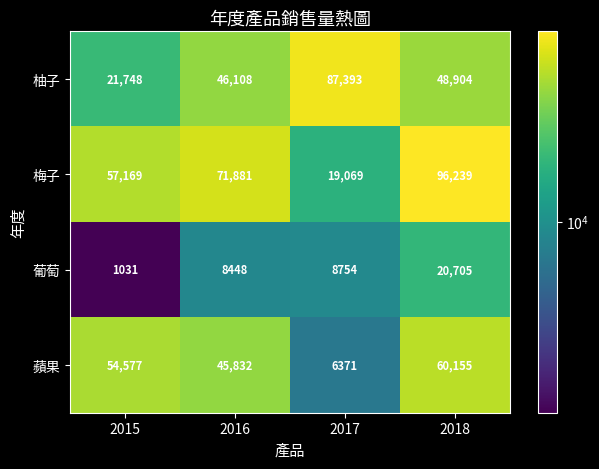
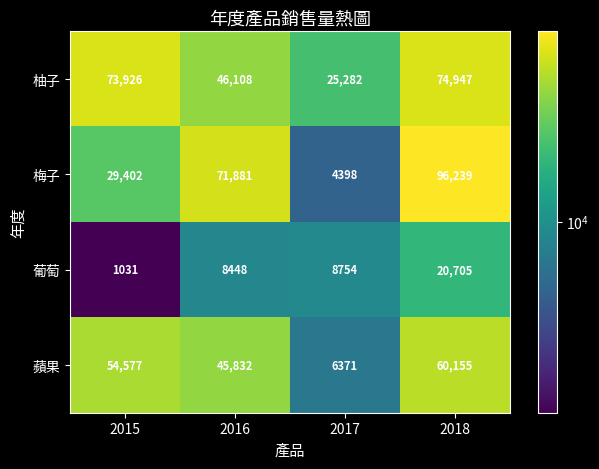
  {
    "柚子": {
-     "2015": "21,748",
+     "2015": "73,926",
      "2016": "46,108",
-     "2017": "87,393",
-     "2018": "48,904"
+     "2017": "25,282",
+     "2018": "74,947"
    },
    "梅子": {
-     "2015": "57,169",
+     "2015": "29,402",
      "2016": "71,881",
-     "2017": "19,069",
+     "2017": "4398",
      "2018": "96,239"
    },
    "葡萄": {
      "2015": "1031",
      "2016": "8448",
      "2017": "8754",
      "2018": "20,705"
    },
    "蘋果": {
      "2015": "54,577",
      "2016": "45,832",
      "2017": "6371",
      "2018": "60,155"
    }
  }
